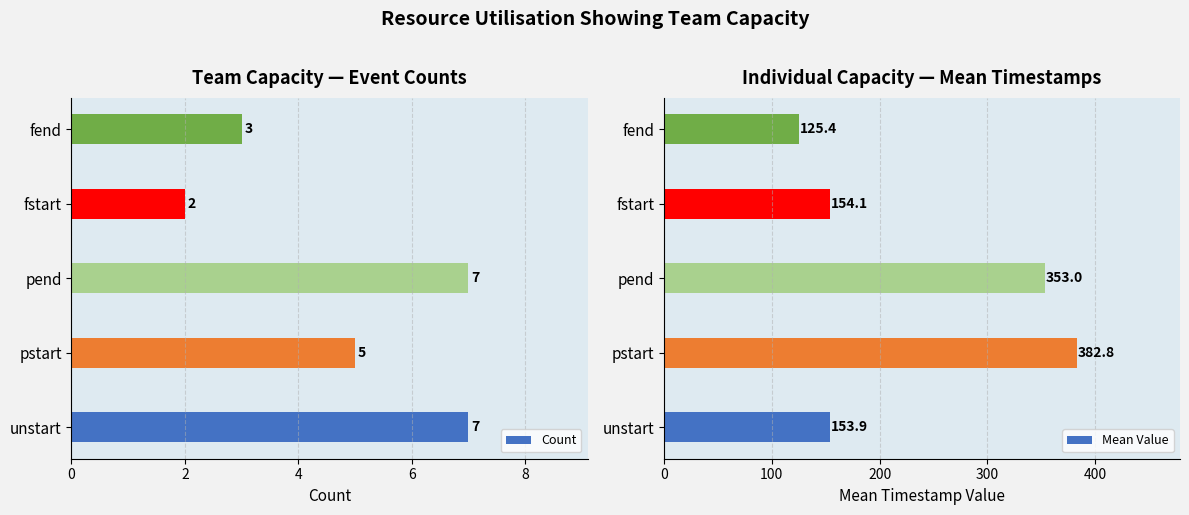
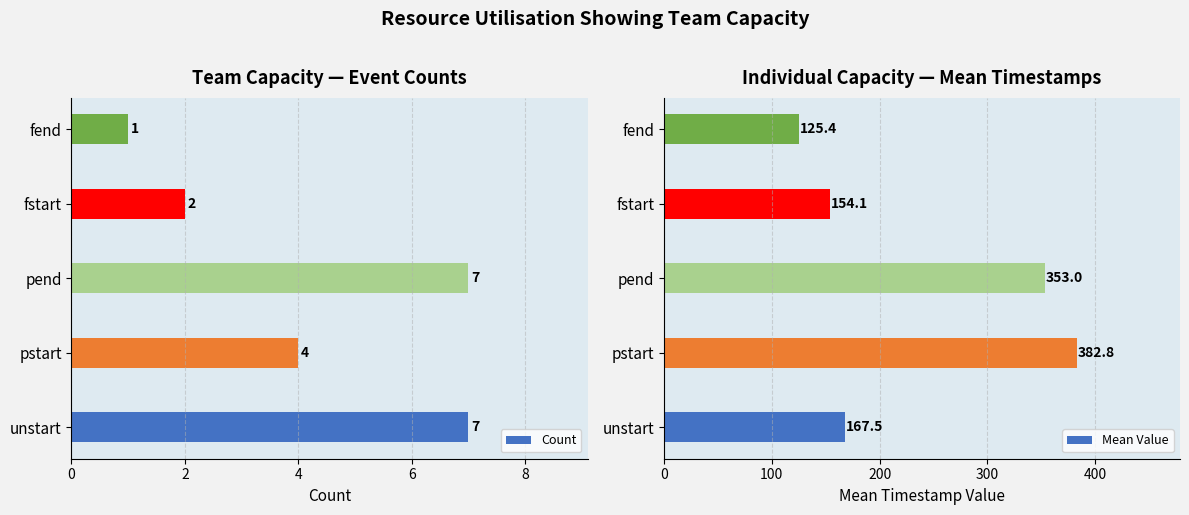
  {
    "Team Capacity — Event Counts": {
-     "fend": 3,
+     "fend": 1,
      "fstart": 2,
      "pend": 7,
-     "pstart": 5,
+     "pstart": 4,
      "unstart": 7
    },
    "Individual Capacity — Mean Timestamps": {
      "fend": 125.4,
      "fstart": 154.1,
      "pend": 353.0,
      "pstart": 382.8,
-     "unstart": 153.9
+     "unstart": 167.5
    }
  }
